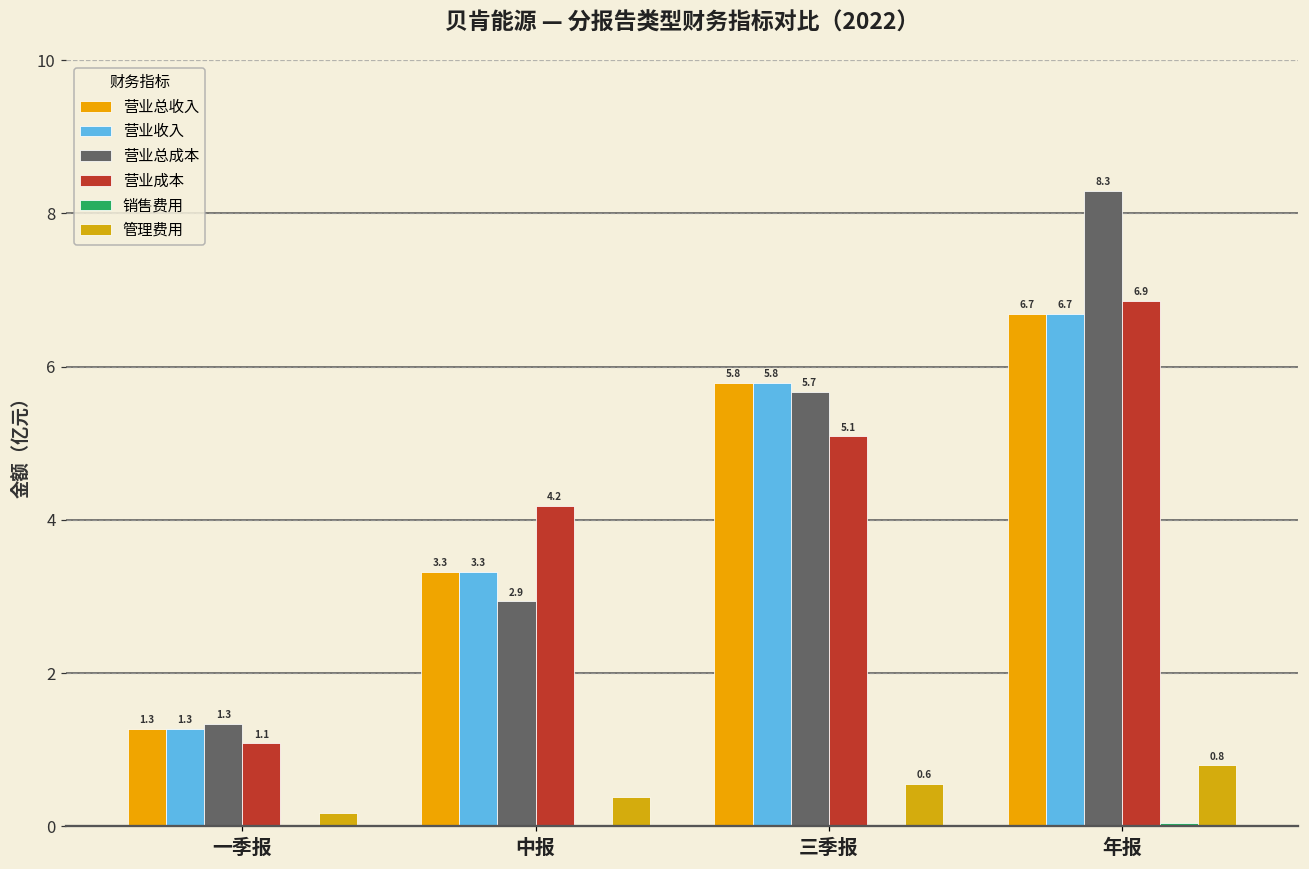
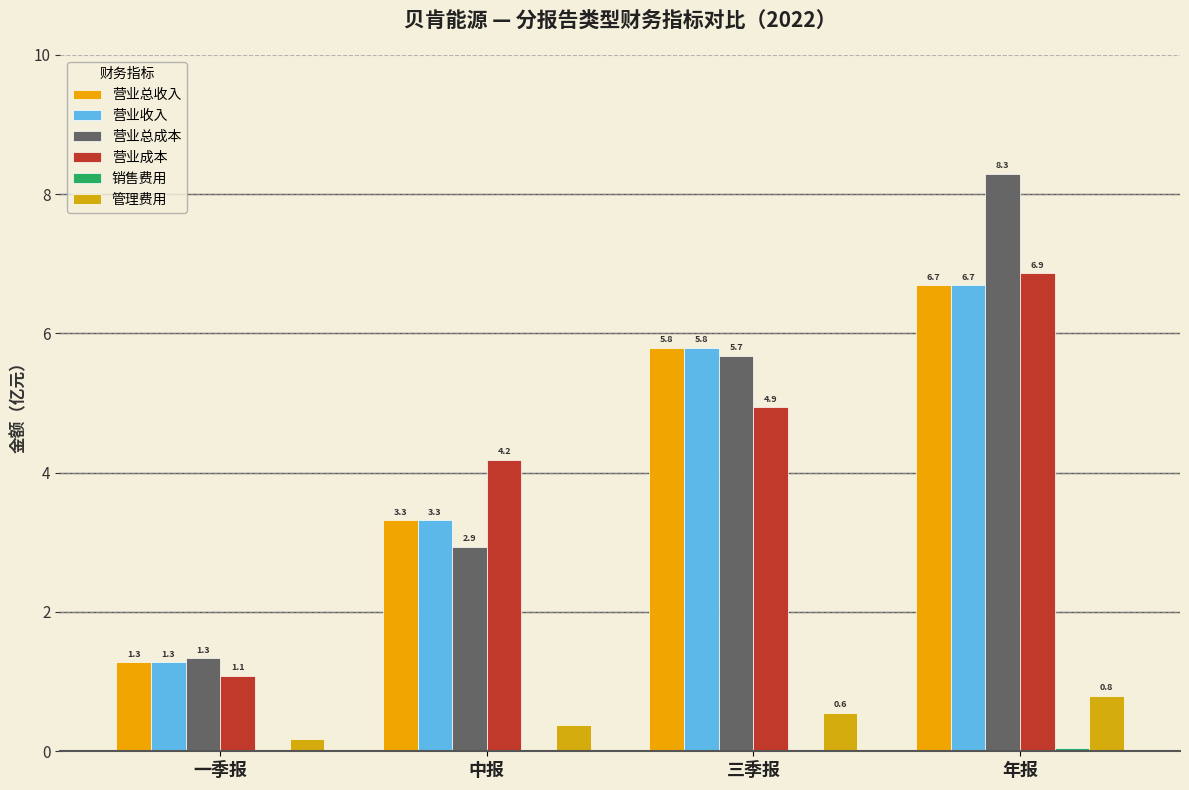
  {
    "营业收入": {
      "一季报": 1.3,
      "中报": 3.3,
      "三季报": 5.8,
      "年报": 6.7
    },
    "营业总成本": {
      "一季报": 1.3,
      "中报": 2.9,
      "三季报": 5.7,
      "年报": 8.3
    },
    "营业成本": {
      "一季报": 1.1,
      "中报": 4.2,
-     "三季报": 5.1,
+     "三季报": 4.9,
      "年报": 6.9
    },
    "销售费用": {
      "年报": 0.0
    }
  }
